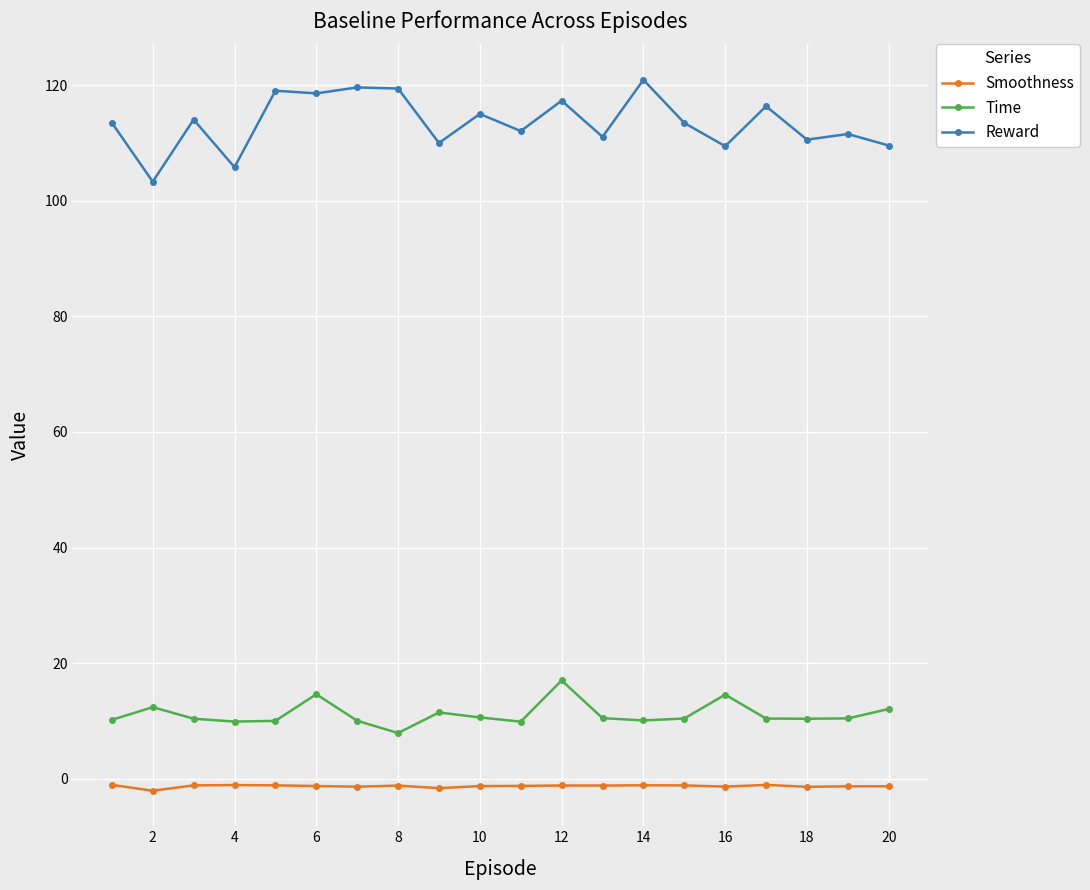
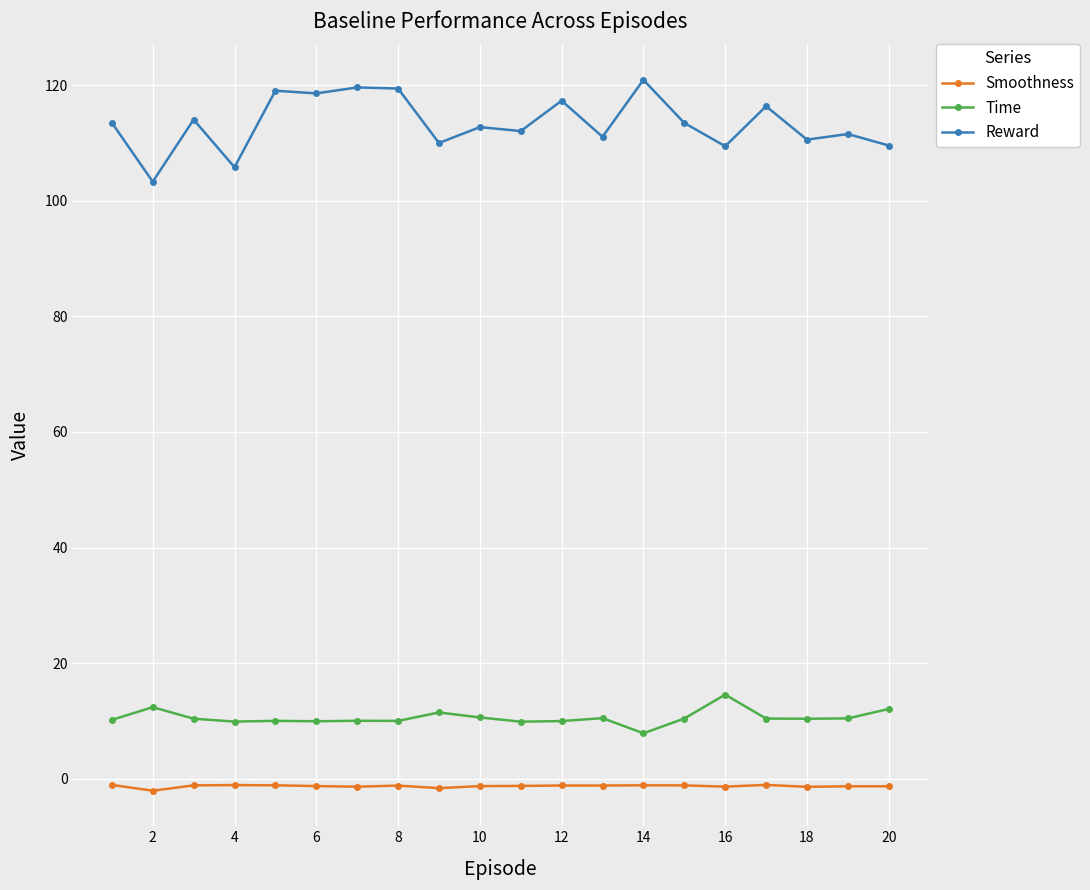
  {
    "Smoothness": {
      "2": -2,
      "4": -1,
      "6": -1,
      "8": -1,
      "10": -1,
      "12": -1,
      "14": -1,
      "16": -1,
      "18": -1,
      "20": -1
    },
    "Time": {
      "2": 12,
      "4": 10,
-     "6": 15,
-     "8": 8,
+     "6": 10,
+     "8": 10,
      "10": 11,
-     "12": 17,
-     "14": 10,
+     "12": 10,
+     "14": 8,
      "16": 15,
      "18": 10,
      "20": 12
    },
    "Reward": {
      "2": 103,
      "4": 106,
      "6": 119,
      "8": 119,
-     "10": 115,
+     "10": 113,
      "12": 117,
      "14": 121,
      "16": 109,
      "18": 111,
      "20": 110
    }
  }
